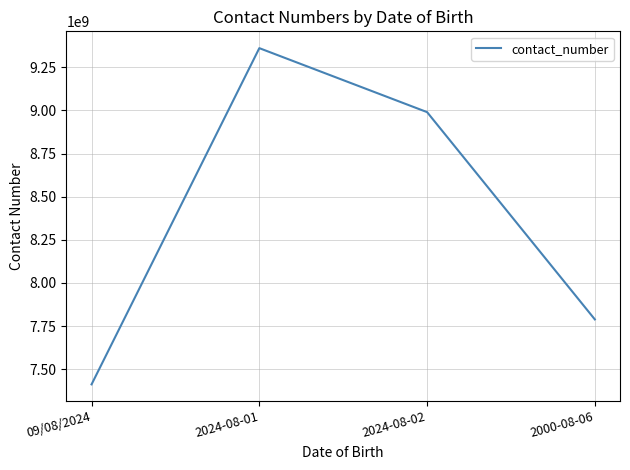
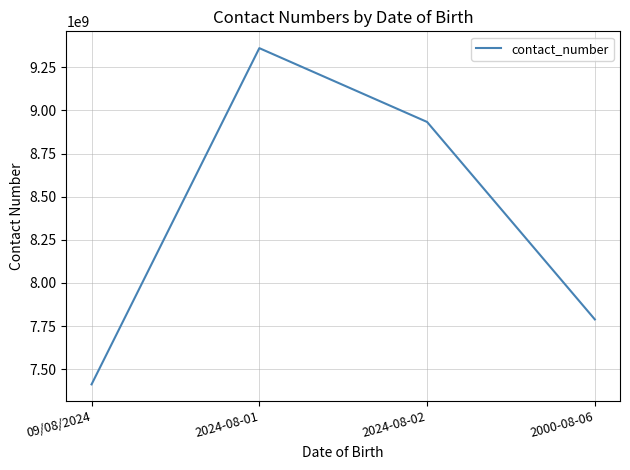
  {
    "09/08/2024": 7410000000,
    "2024-08-01": 9360000000,
-   "2024-08-02": 8990000000,
+   "2024-08-02": 8930000000,
    "2000-08-06": 7790000000
  }
